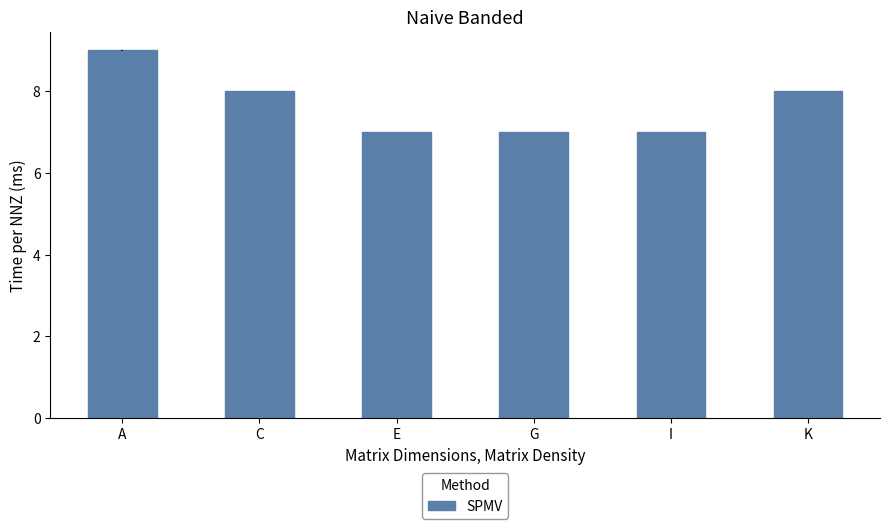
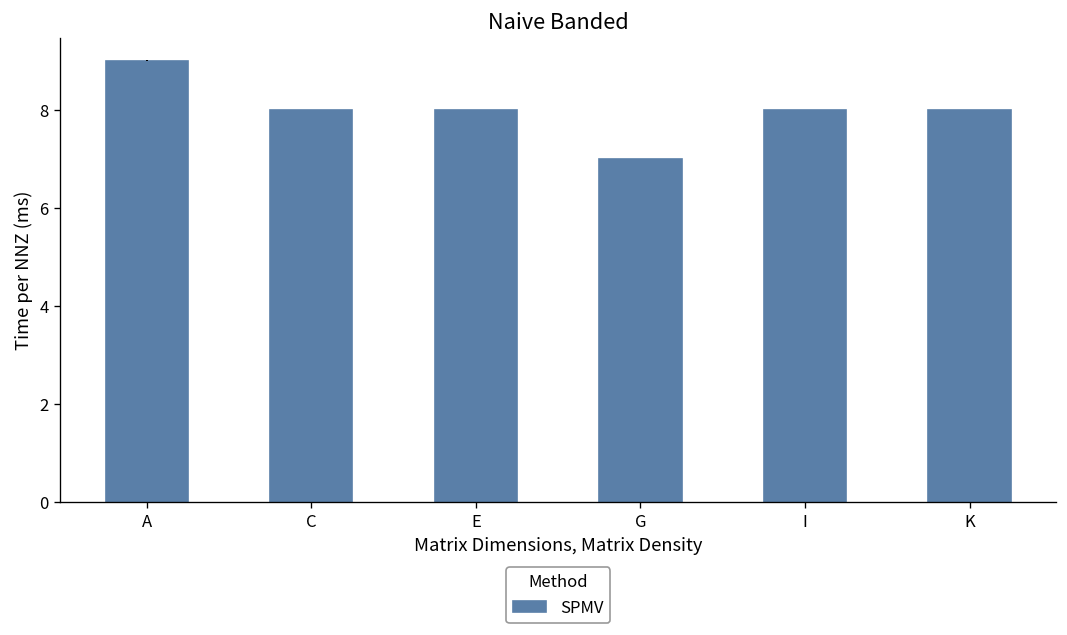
  {
    "A": 9,
    "C": 8,
-   "E": 7,
+   "E": 8,
    "G": 7,
-   "I": 7,
+   "I": 8,
    "K": 8
  }
